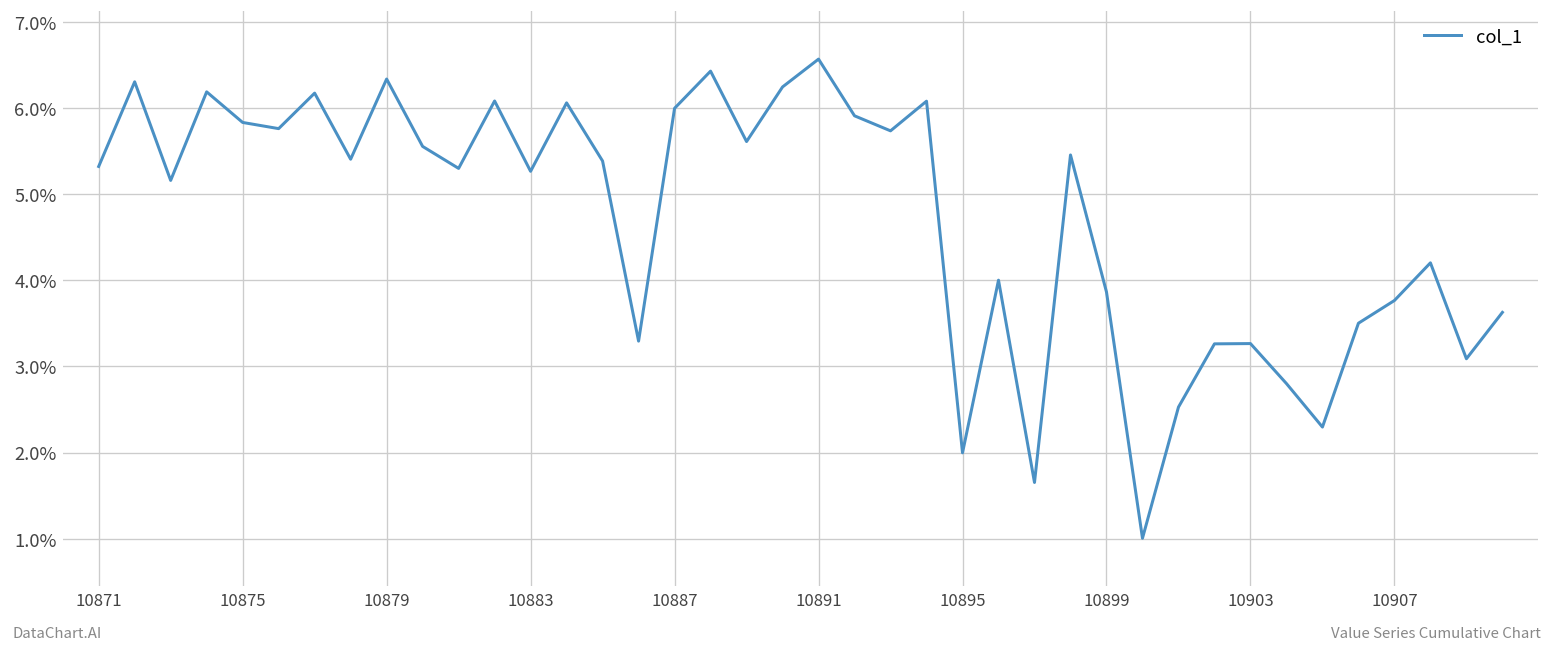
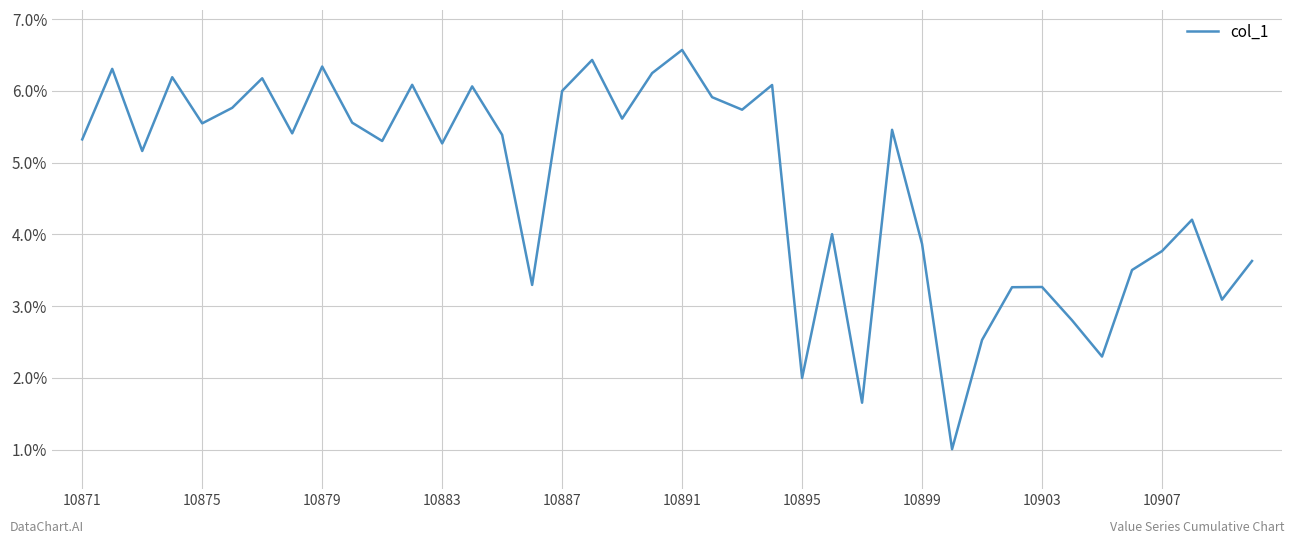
  {
    "10871": "5.3%",
-   "10875": "5.8%",
+   "10875": "5.5%",
    "10879": "6.3%",
    "10883": "5.3%",
    "10887": "6.0%",
    "10891": "6.6%",
    "10895": "2.0%",
    "10899": "3.9%",
    "10903": "3.3%",
    "10907": "3.8%"
  }
